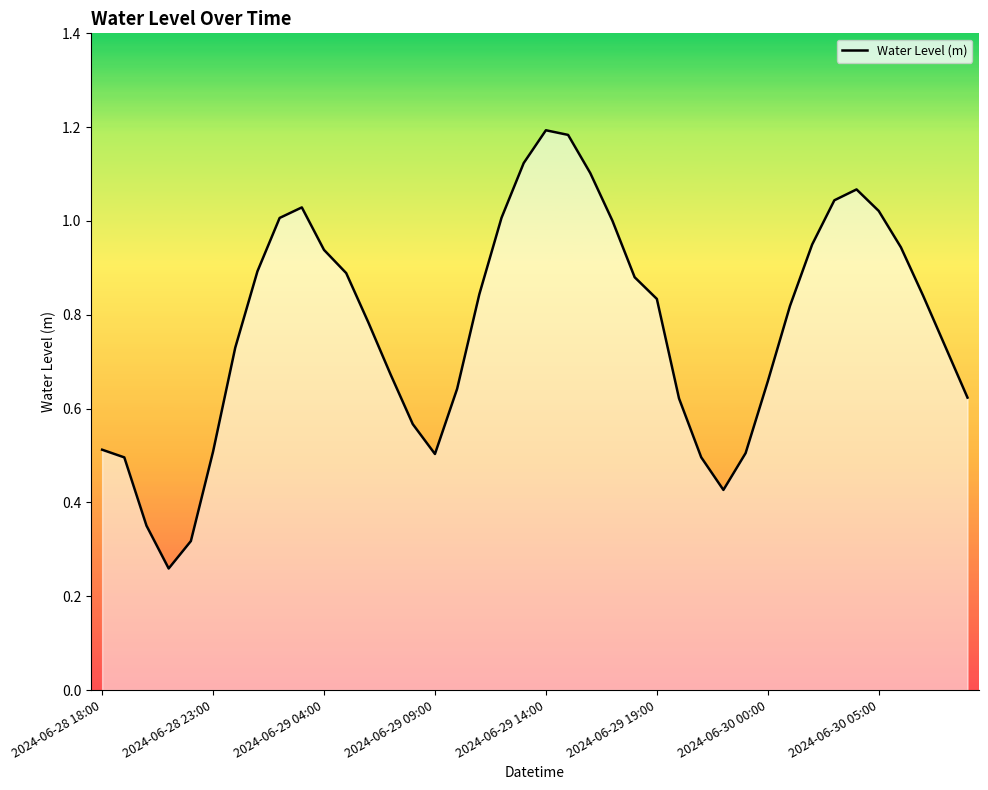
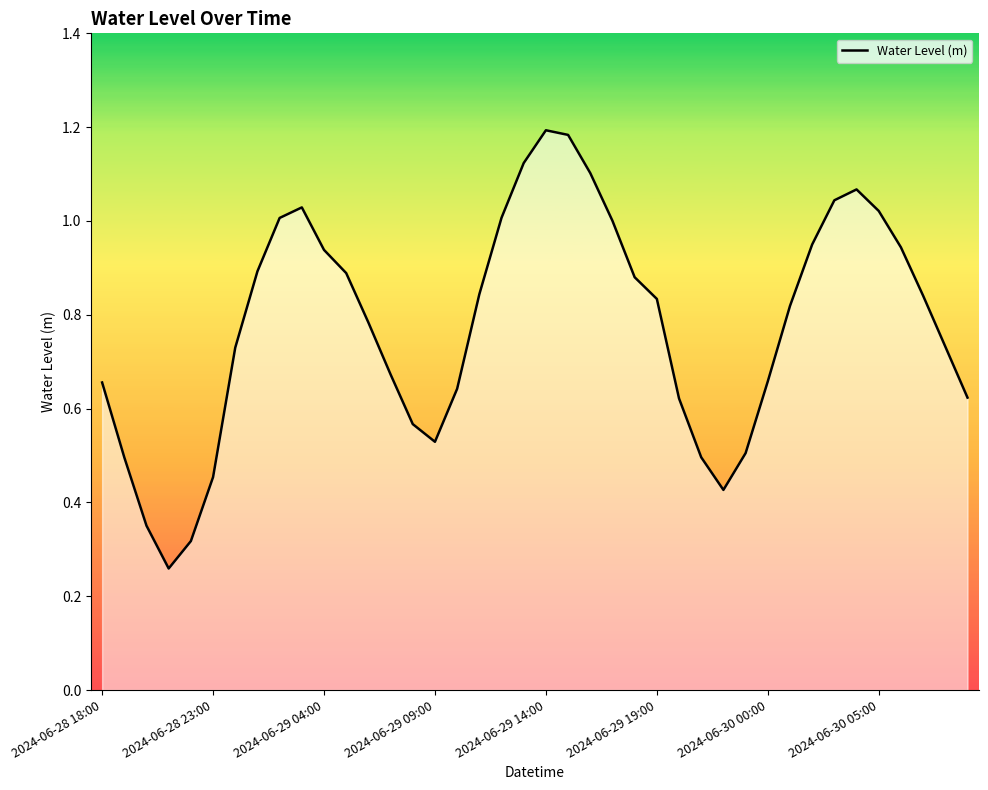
  {
-   "2024-06-28 18:00": 0.51,
-   "2024-06-28 23:00": 0.51,
+   "2024-06-28 18:00": 0.66,
+   "2024-06-28 23:00": 0.45,
    "2024-06-29 04:00": 0.94,
-   "2024-06-29 09:00": 0.50,
+   "2024-06-29 09:00": 0.53,
    "2024-06-29 14:00": 1.19,
    "2024-06-29 19:00": 0.83,
    "2024-06-30 00:00": 0.66,
    "2024-06-30 05:00": 1.02
  }
